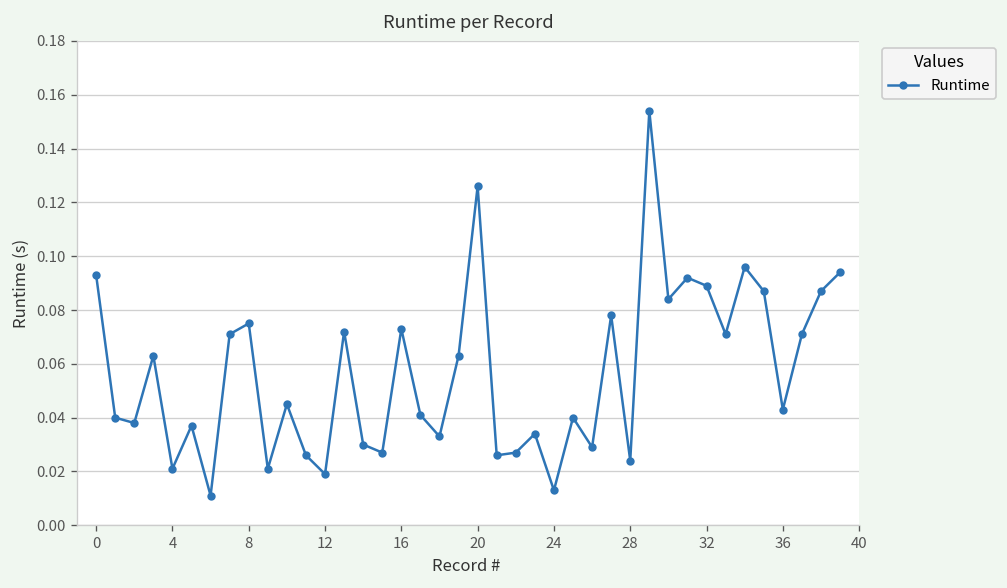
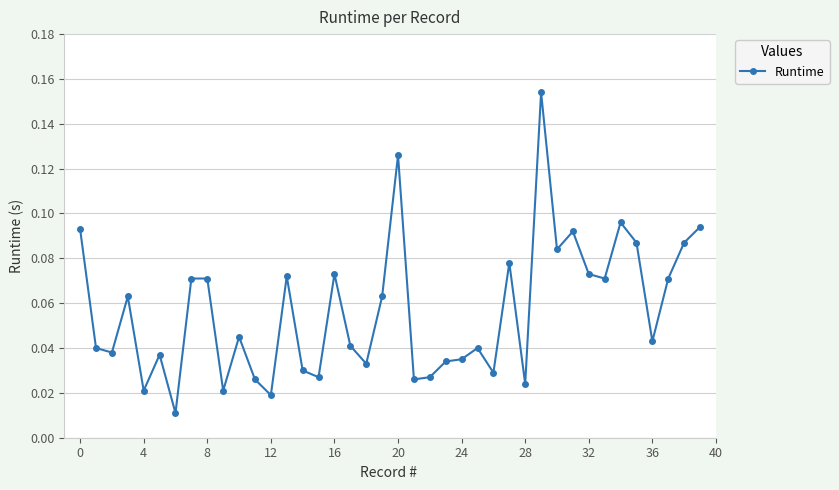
  {
    "0": 0.093,
    "4": 0.021,
-   "8": 0.075,
+   "8": 0.071,
    "12": 0.019,
    "16": 0.073,
    "20": 0.126,
-   "24": 0.013,
+   "24": 0.035,
    "28": 0.024,
-   "32": 0.089,
+   "32": 0.073,
    "36": 0.043
  }
